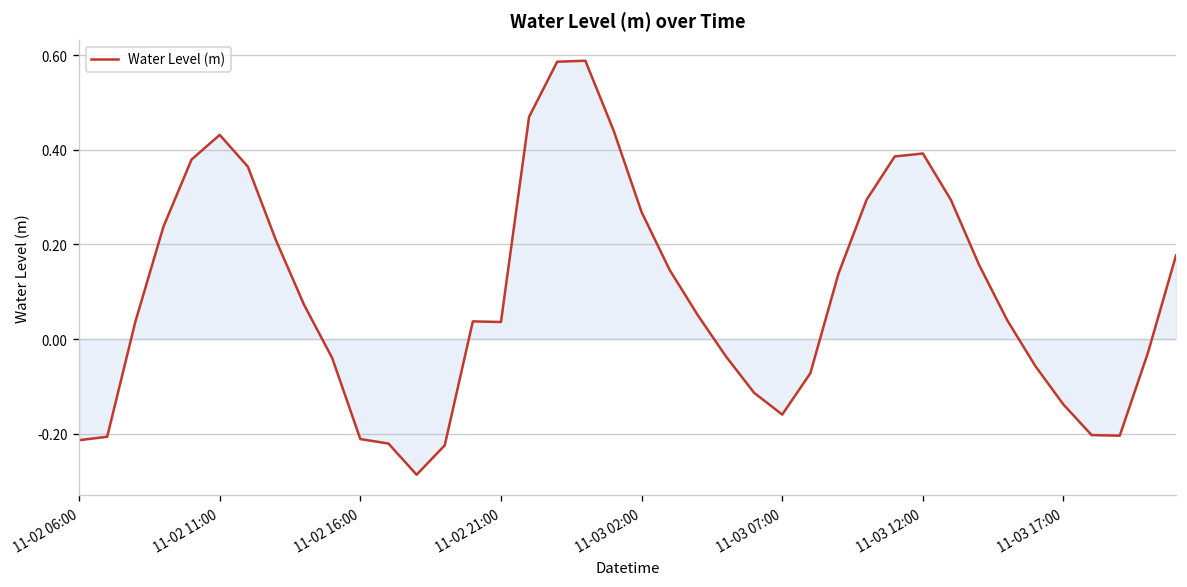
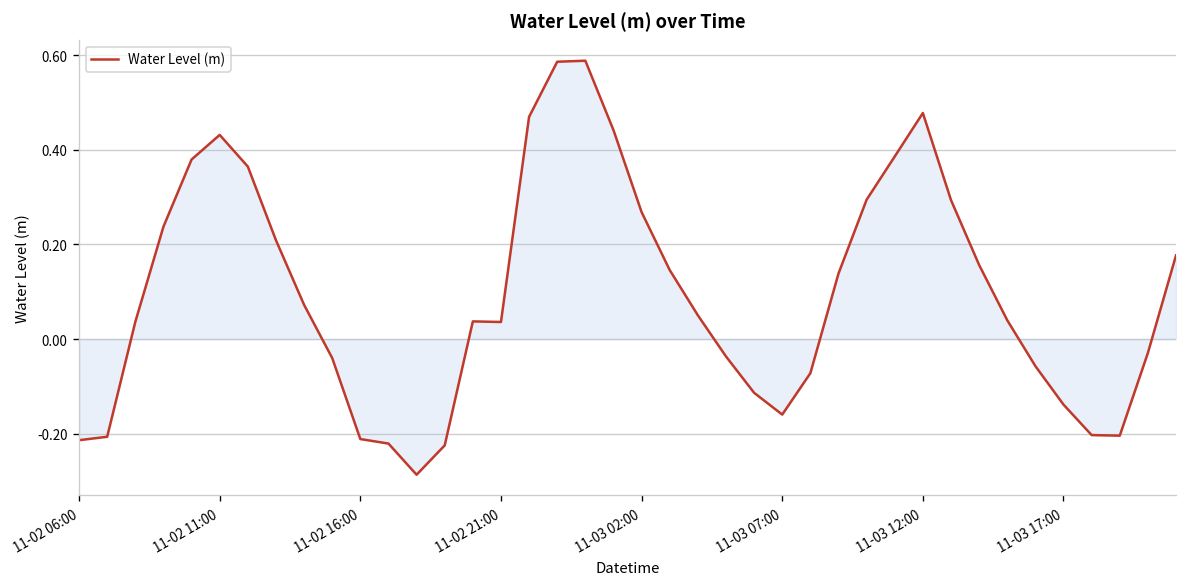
  {
    "Water Level (m)": {
      "11-02 06:00": -0.21,
      "11-02 16:00": -0.21,
      "11-03 07:00": -0.16,
-     "11-03 12:00": 0.39,
+     "11-03 12:00": 0.48,
      "11-03 17:00": -0.14
    }
  }
